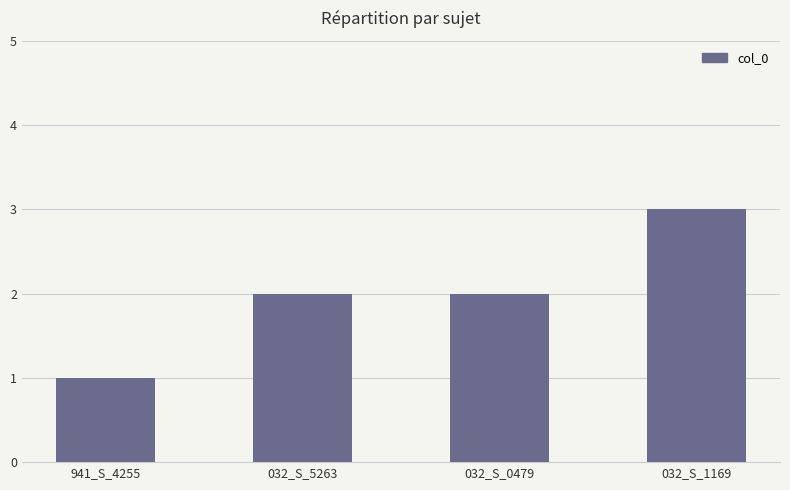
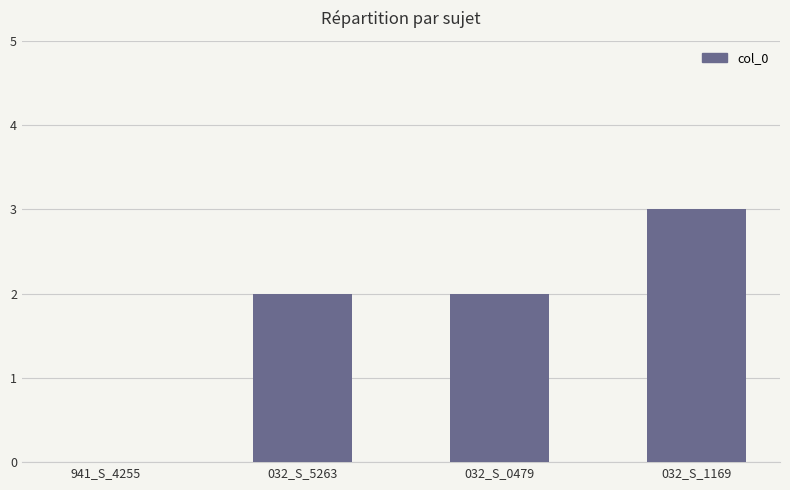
  {
-   "941_S_4255": 1,
+   "941_S_4255": 0,
    "032_S_5263": 2,
    "032_S_0479": 2,
    "032_S_1169": 3
  }
